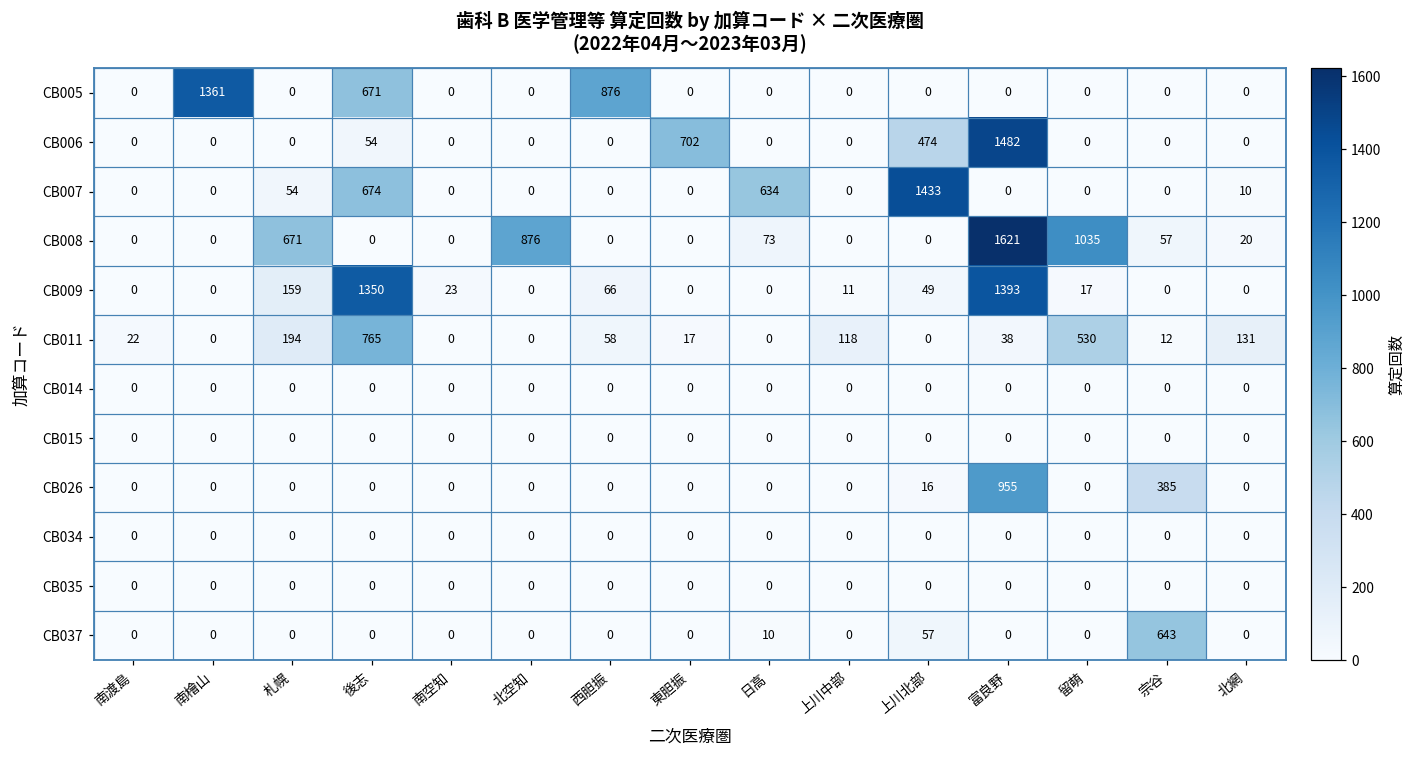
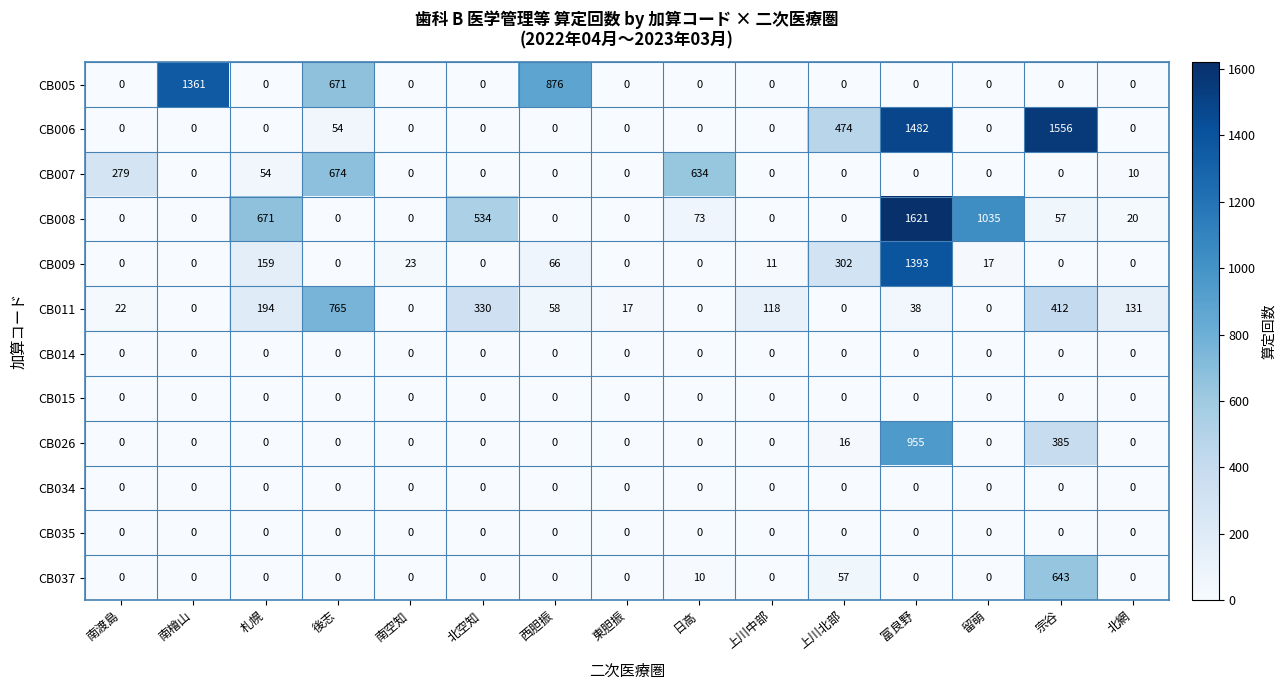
  {
    "CB005": {
      "南渡島": 0,
      "南檜山": 1361,
      "札幌": 0,
      "後志": 671,
      "南空知": 0,
      "北空知": 0,
      "西胆振": 876,
      "東胆振": 0,
      "日高": 0,
      "上川中部": 0,
      "上川北部": 0,
      "富良野": 0,
      "留萌": 0,
      "宗谷": 0,
      "北網": 0
    },
    "CB006": {
      "南渡島": 0,
      "南檜山": 0,
      "札幌": 0,
      "後志": 54,
      "南空知": 0,
      "北空知": 0,
      "西胆振": 0,
-     "東胆振": 702,
+     "東胆振": 0,
      "日高": 0,
      "上川中部": 0,
      "上川北部": 474,
      "富良野": 1482,
      "留萌": 0,
-     "宗谷": 0,
+     "宗谷": 1556,
      "北網": 0
    },
    "CB007": {
-     "南渡島": 0,
+     "南渡島": 279,
      "南檜山": 0,
      "札幌": 54,
      "後志": 674,
      "南空知": 0,
      "北空知": 0,
      "西胆振": 0,
      "東胆振": 0,
      "日高": 634,
      "上川中部": 0,
-     "上川北部": 1433,
+     "上川北部": 0,
      "富良野": 0,
      "留萌": 0,
      "宗谷": 0,
      "北網": 10
    },
    "CB008": {
      "南渡島": 0,
      "南檜山": 0,
      "札幌": 671,
      "後志": 0,
      "南空知": 0,
-     "北空知": 876,
+     "北空知": 534,
      "西胆振": 0,
      "東胆振": 0,
      "日高": 73,
      "上川中部": 0,
      "上川北部": 0,
      "富良野": 1621,
      "留萌": 1035,
      "宗谷": 57,
      "北網": 20
    },
    "CB009": {
      "南渡島": 0,
      "南檜山": 0,
      "札幌": 159,
-     "後志": 1350,
+     "後志": 0,
      "南空知": 23,
      "北空知": 0,
      "西胆振": 66,
      "東胆振": 0,
      "日高": 0,
      "上川中部": 11,
-     "上川北部": 49,
+     "上川北部": 302,
      "富良野": 1393,
      "留萌": 17,
      "宗谷": 0,
      "北網": 0
    },
    "CB011": {
      "南渡島": 22,
      "南檜山": 0,
      "札幌": 194,
      "後志": 765,
      "南空知": 0,
-     "北空知": 0,
+     "北空知": 330,
      "西胆振": 58,
      "東胆振": 17,
      "日高": 0,
      "上川中部": 118,
      "上川北部": 0,
      "富良野": 38,
-     "留萌": 530,
-     "宗谷": 12,
+     "留萌": 0,
+     "宗谷": 412,
      "北網": 131
    },
    "CB014": {
      "南渡島": 0,
      "南檜山": 0,
      "札幌": 0,
      "後志": 0,
      "南空知": 0,
      "北空知": 0,
      "西胆振": 0,
      "東胆振": 0,
      "日高": 0,
      "上川中部": 0,
      "上川北部": 0,
      "富良野": 0,
      "留萌": 0,
      "宗谷": 0,
      "北網": 0
    },
    "CB015": {
      "南渡島": 0,
      "南檜山": 0,
      "札幌": 0,
      "後志": 0,
      "南空知": 0,
      "北空知": 0,
      "西胆振": 0,
      "東胆振": 0,
      "日高": 0,
      "上川中部": 0,
      "上川北部": 0,
      "富良野": 0,
      "留萌": 0,
      "宗谷": 0,
      "北網": 0
    },
    "CB026": {
      "南渡島": 0,
      "南檜山": 0,
      "札幌": 0,
      "後志": 0,
      "南空知": 0,
      "北空知": 0,
      "西胆振": 0,
      "東胆振": 0,
      "日高": 0,
      "上川中部": 0,
      "上川北部": 16,
      "富良野": 955,
      "留萌": 0,
      "宗谷": 385,
      "北網": 0
    },
    "CB034": {
      "南渡島": 0,
      "南檜山": 0,
      "札幌": 0,
      "後志": 0,
      "南空知": 0,
      "北空知": 0,
      "西胆振": 0,
      "東胆振": 0,
      "日高": 0,
      "上川中部": 0,
      "上川北部": 0,
      "富良野": 0,
      "留萌": 0,
      "宗谷": 0,
      "北網": 0
    },
    "CB035": {
      "南渡島": 0,
      "南檜山": 0,
      "札幌": 0,
      "後志": 0,
      "南空知": 0,
      "北空知": 0,
      "西胆振": 0,
      "東胆振": 0,
      "日高": 0,
      "上川中部": 0,
      "上川北部": 0,
      "富良野": 0,
      "留萌": 0,
      "宗谷": 0,
      "北網": 0
    },
    "CB037": {
      "南渡島": 0,
      "南檜山": 0,
      "札幌": 0,
      "後志": 0,
      "南空知": 0,
      "北空知": 0,
      "西胆振": 0,
      "東胆振": 0,
      "日高": 10,
      "上川中部": 0,
      "上川北部": 57,
      "富良野": 0,
      "留萌": 0,
      "宗谷": 643,
      "北網": 0
    }
  }
